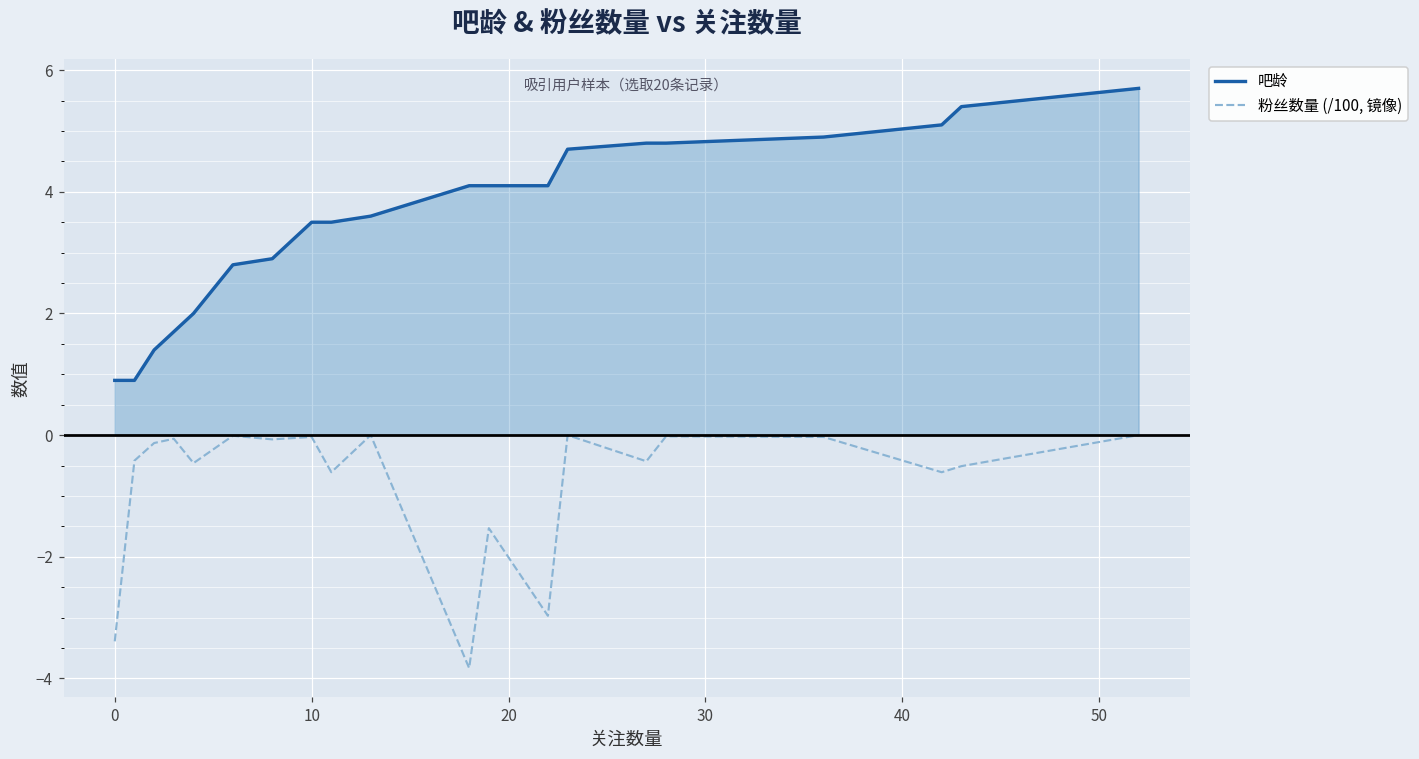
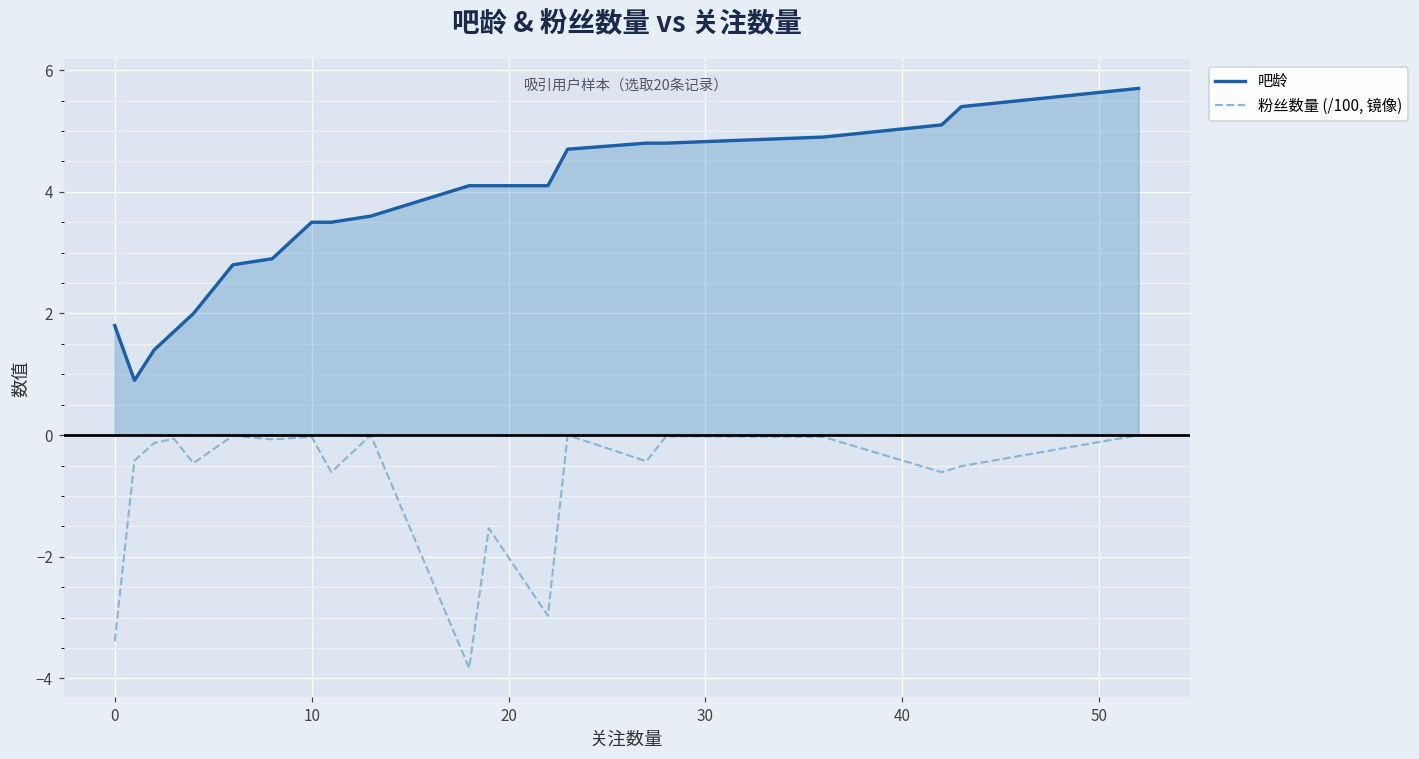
  {
    "吧龄": {
-     "0": 0.9,
+     "0": 1.8,
      "10": 3.5
    },
    "粉丝数量 (/100, 镜像)": {
      "0": -3.4,
      "10": 0.0
    }
  }
